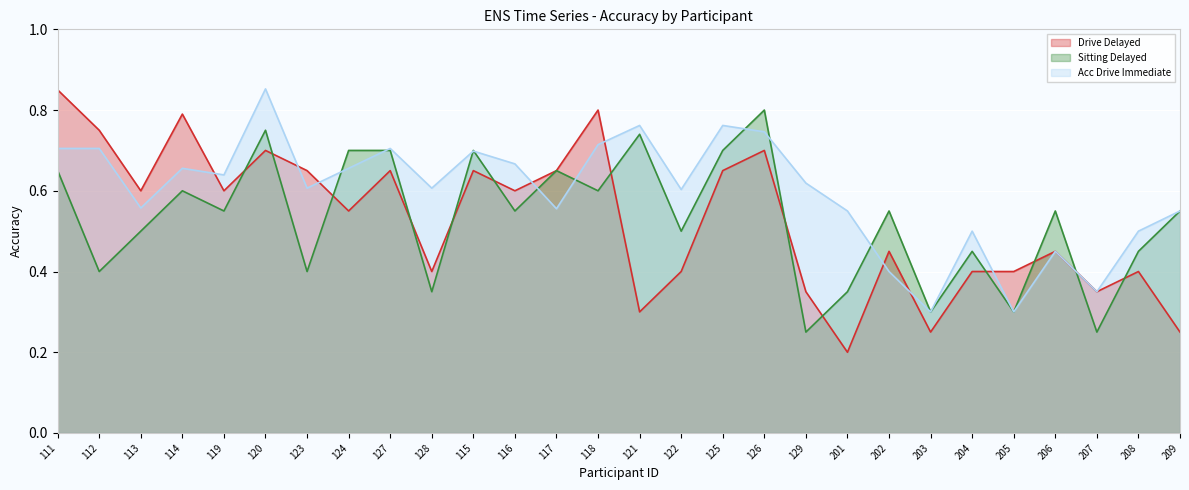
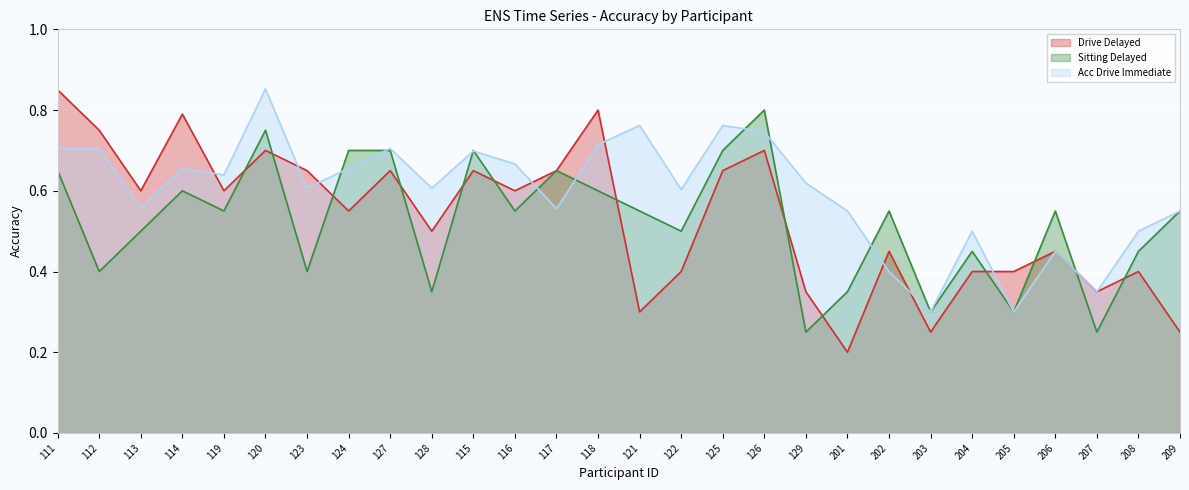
  {
    "Drive Delayed": {
      "111": 0.85,
      "112": 0.75,
      "113": 0.6,
      "114": 0.79,
      "119": 0.6,
      "120": 0.7,
      "123": 0.65,
      "124": 0.55,
      "127": 0.65,
-     "128": 0.4,
+     "128": 0.5,
      "115": 0.65,
      "116": 0.6,
      "118": 0.8,
      "121": 0.3,
      "122": 0.4,
      "125": 0.65,
      "126": 0.7,
      "129": 0.35,
      "201": 0.2,
      "202": 0.45,
      "203": 0.25,
      "204": 0.4,
      "205": 0.4,
      "208": 0.4,
      "209": 0.25
    },
    "Sitting Delayed": {
      "111": 0.65,
      "112": 0.40,
      "113": 0.50,
      "114": 0.60,
      "119": 0.55,
      "120": 0.75,
      "123": 0.40,
      "124": 0.70,
      "128": 0.35,
      "116": 0.55,
      "118": 0.60,
-     "121": 0.74,
+     "121": 0.55,
      "122": 0.50,
      "125": 0.70,
      "126": 0.80,
      "129": 0.25,
      "201": 0.35,
      "202": 0.55,
      "204": 0.45,
      "206": 0.55,
      "207": 0.25,
      "208": 0.45
    },
    "Acc Drive Immediate": {
      "111": 0.70,
      "112": 0.70,
      "113": 0.56,
      "114": 0.66,
      "119": 0.64,
      "120": 0.85,
      "123": 0.61,
      "124": 0.66,
      "128": 0.61,
      "116": 0.67,
      "117": 0.56,
      "118": 0.71,
      "121": 0.76,
      "122": 0.60,
      "125": 0.76,
      "126": 0.75,
      "129": 0.62,
      "201": 0.55,
      "202": 0.40,
      "204": 0.50,
      "208": 0.50
    }
  }
